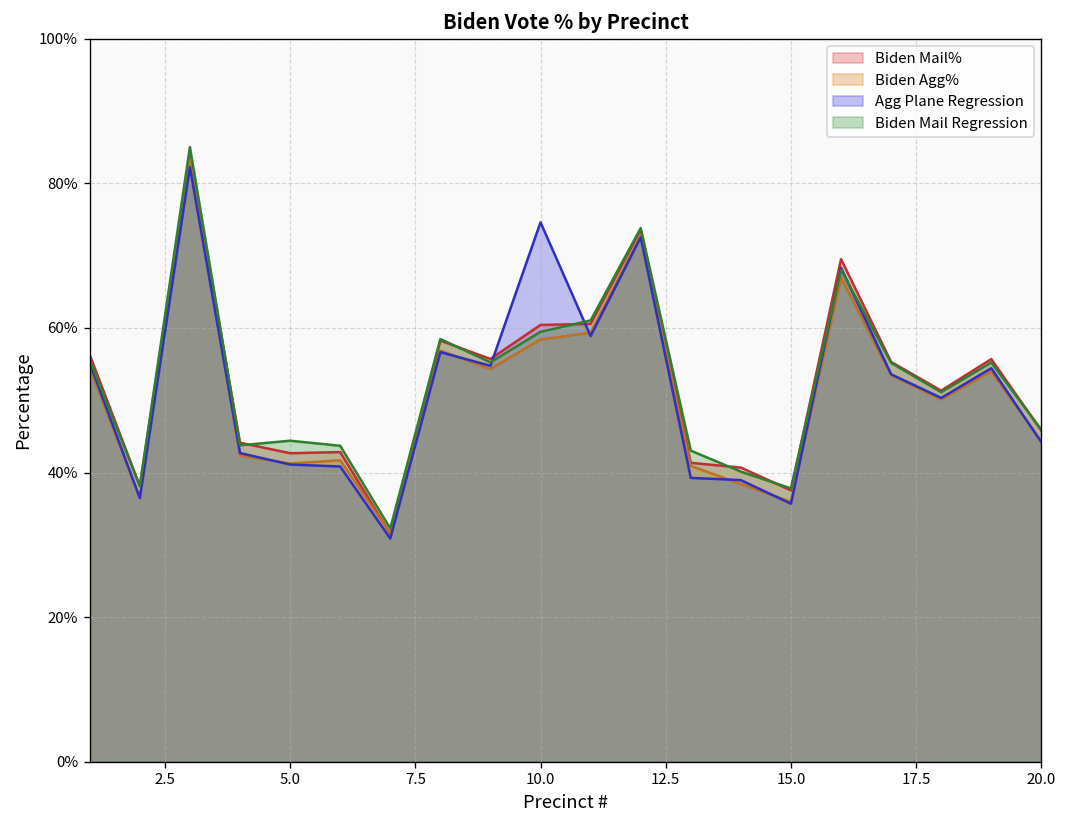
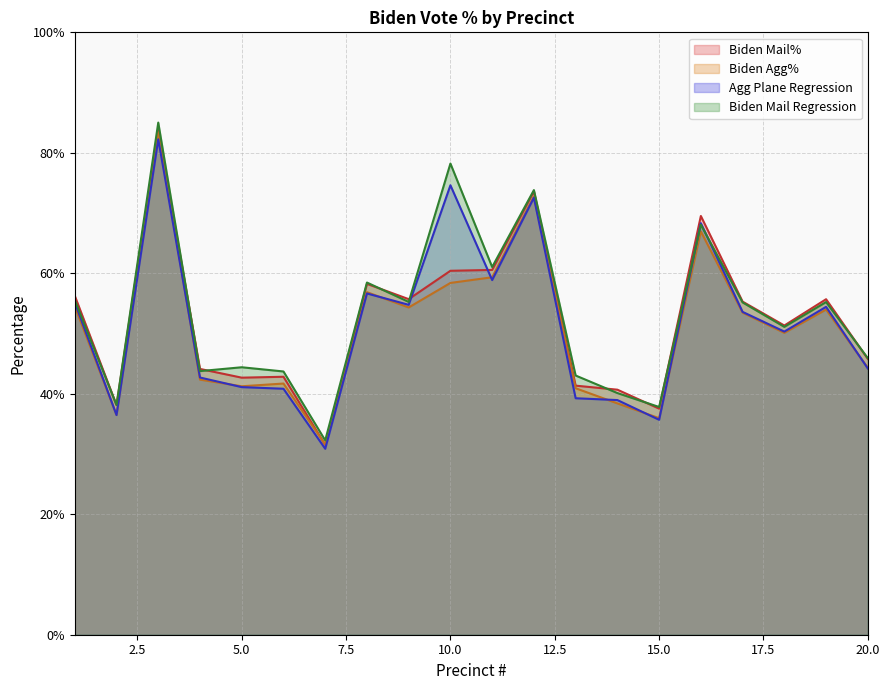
  {
    "Agg Plane Regression": {
      "10.0": "75%"
    },
    "Biden Mail Regression": {
      "5.0": "44%",
-     "10.0": "59%"
+     "10.0": "78%"
    }
  }
